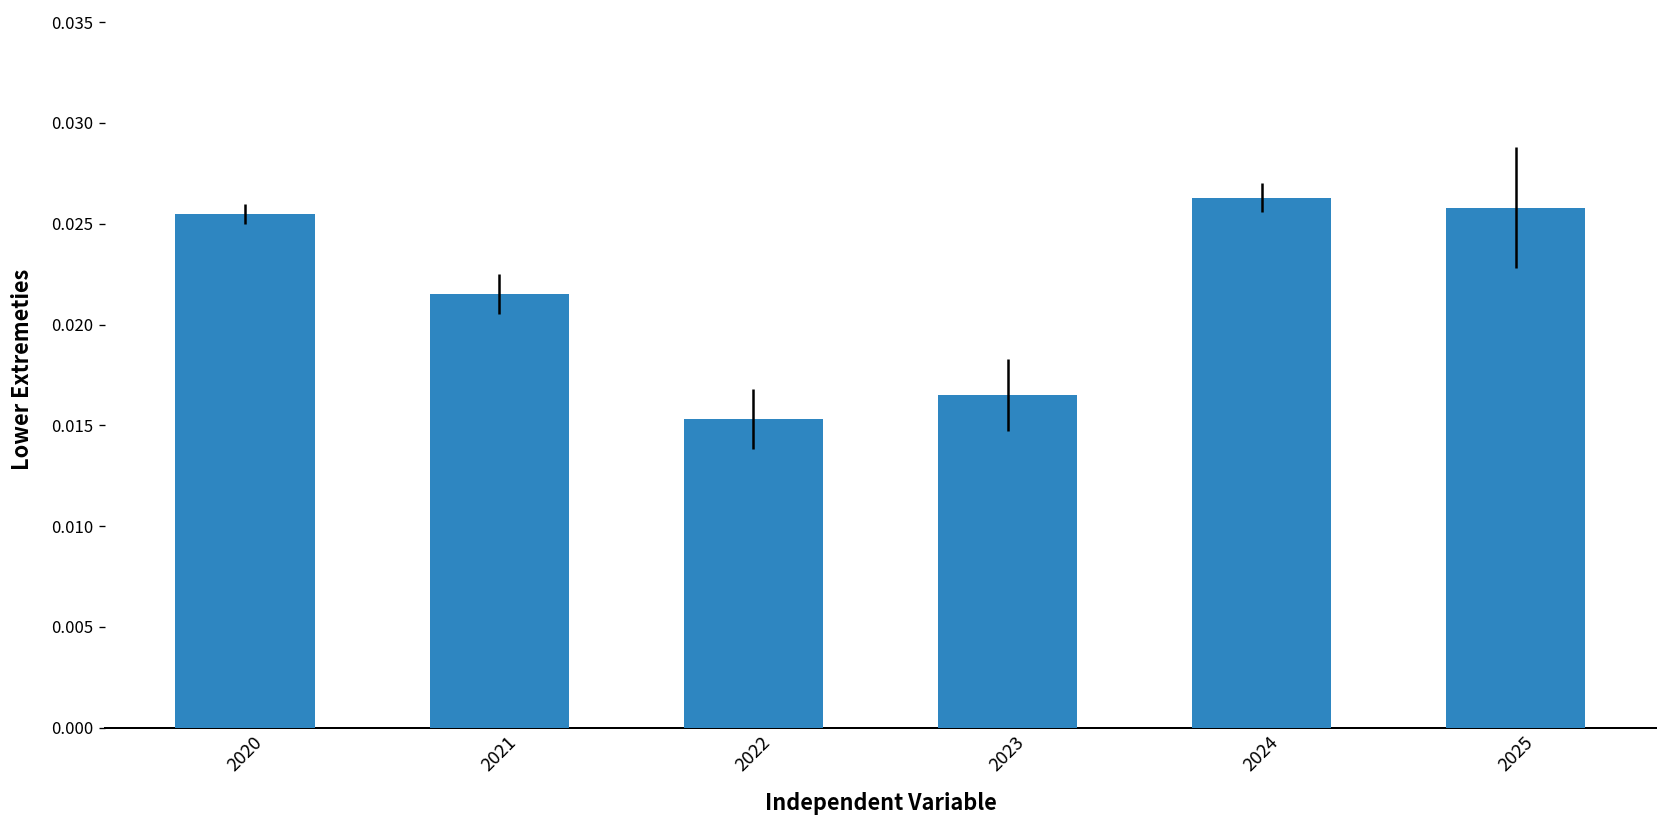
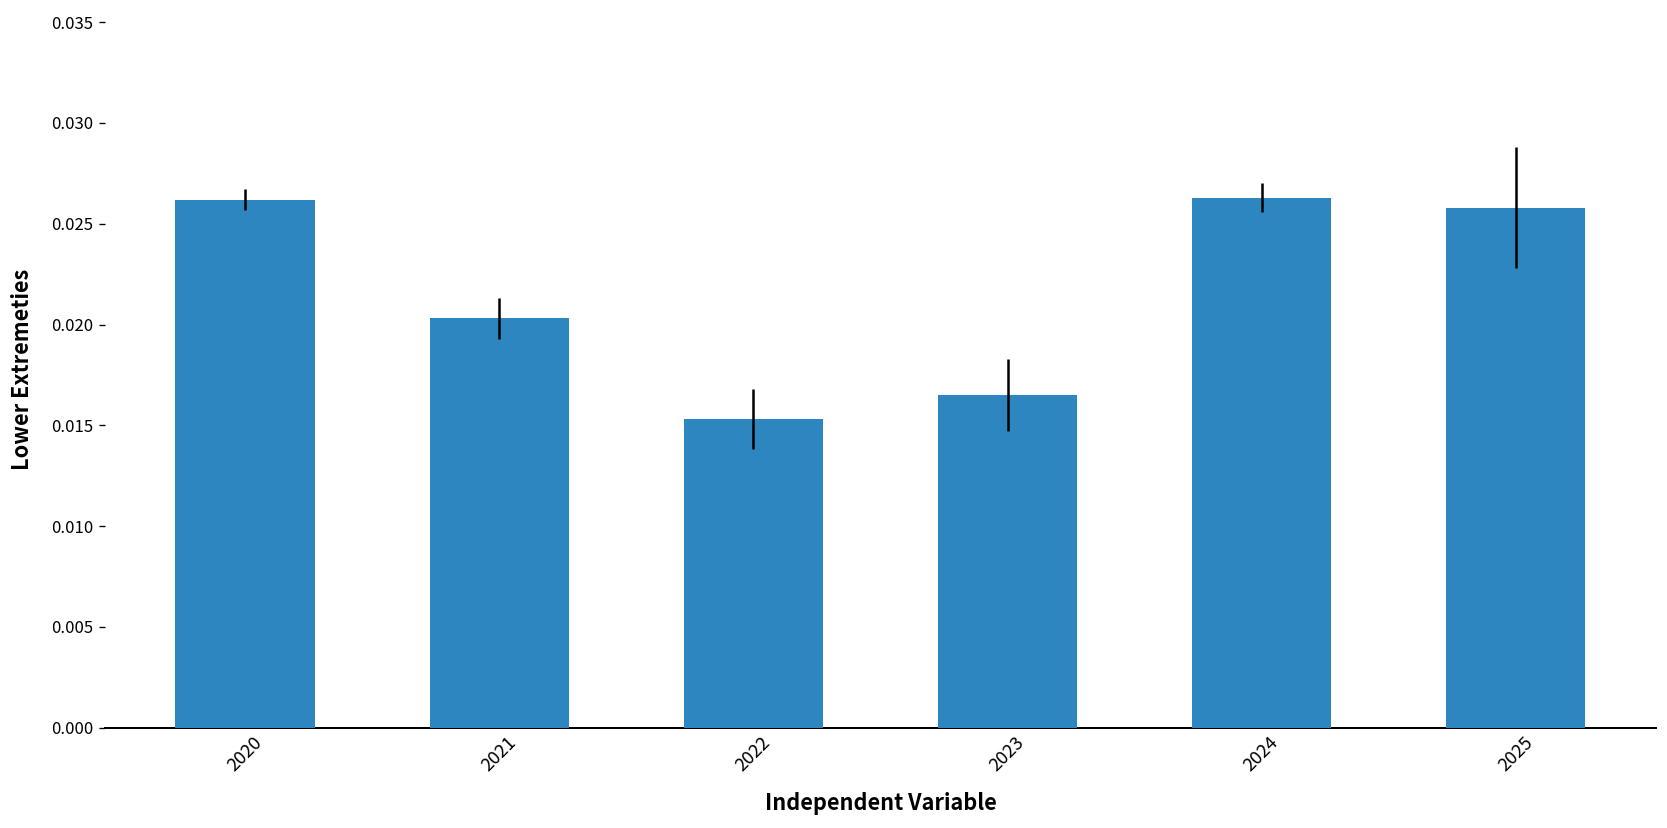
  {
-   "2020": 0.0255,
-   "2021": 0.0215,
+   "2020": 0.0262,
+   "2021": 0.0203,
    "2022": 0.0153,
    "2023": 0.0165,
    "2024": 0.0263,
    "2025": 0.0258
  }
